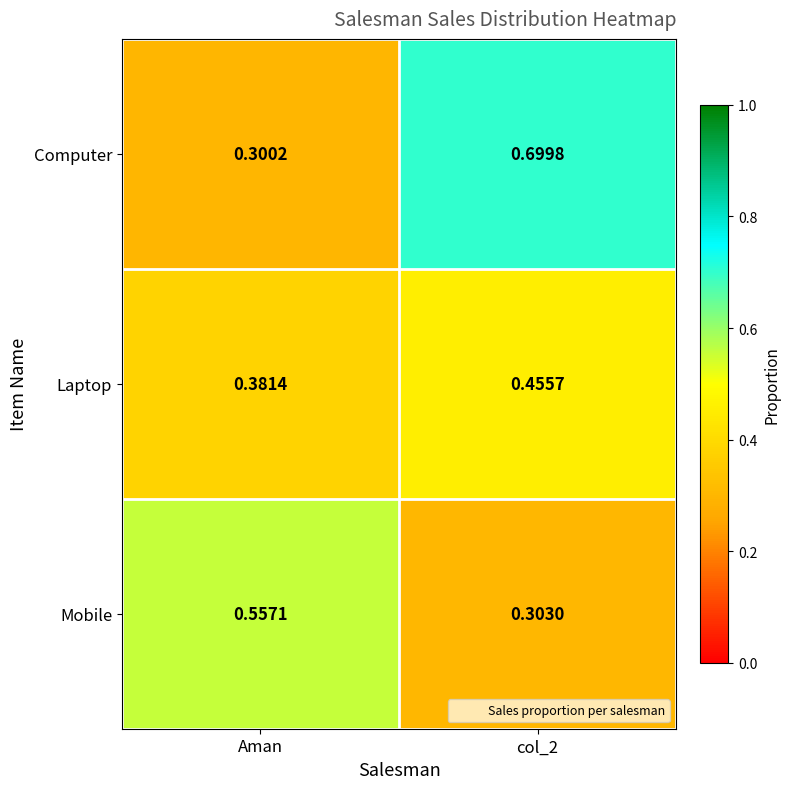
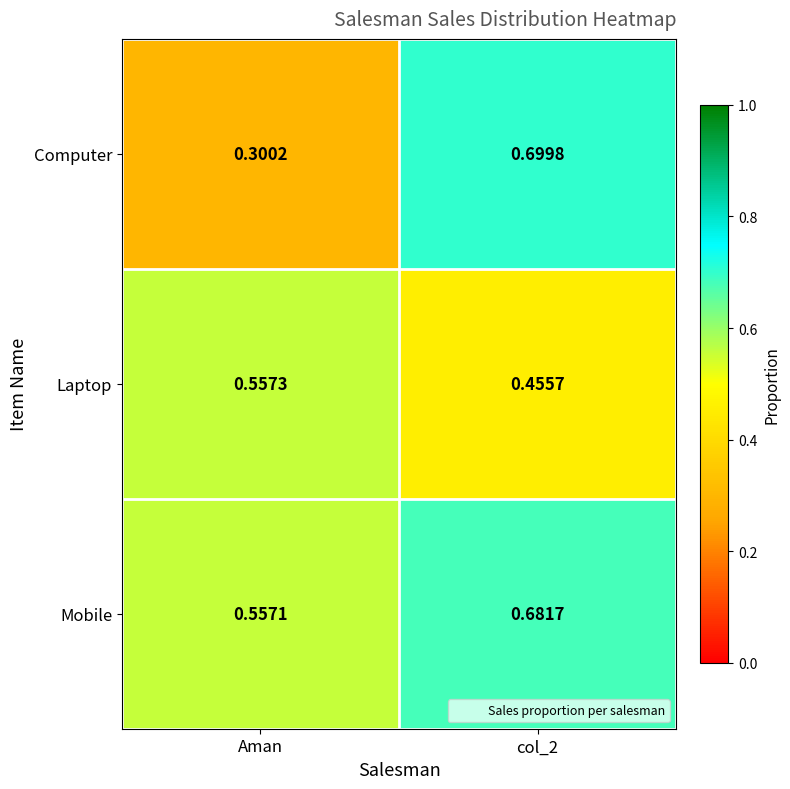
  {
    "Computer": {
      "Aman": 0.3002,
      "col_2": 0.6998
    },
    "Laptop": {
-     "Aman": 0.3814,
+     "Aman": 0.5573,
      "col_2": 0.4557
    },
    "Mobile": {
      "Aman": 0.5571,
-     "col_2": 0.3030
+     "col_2": 0.6817
    }
  }
